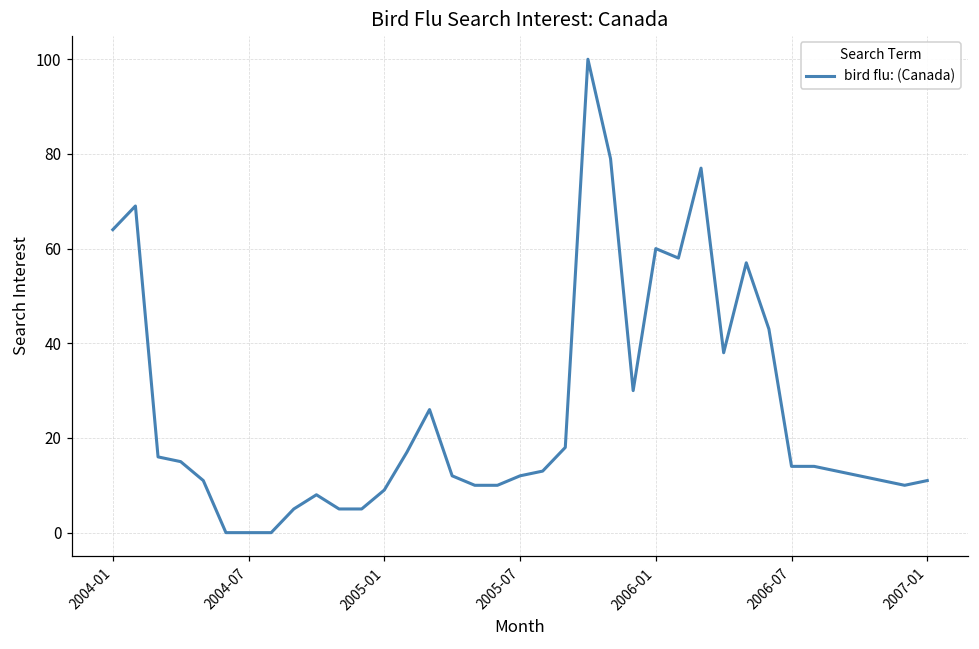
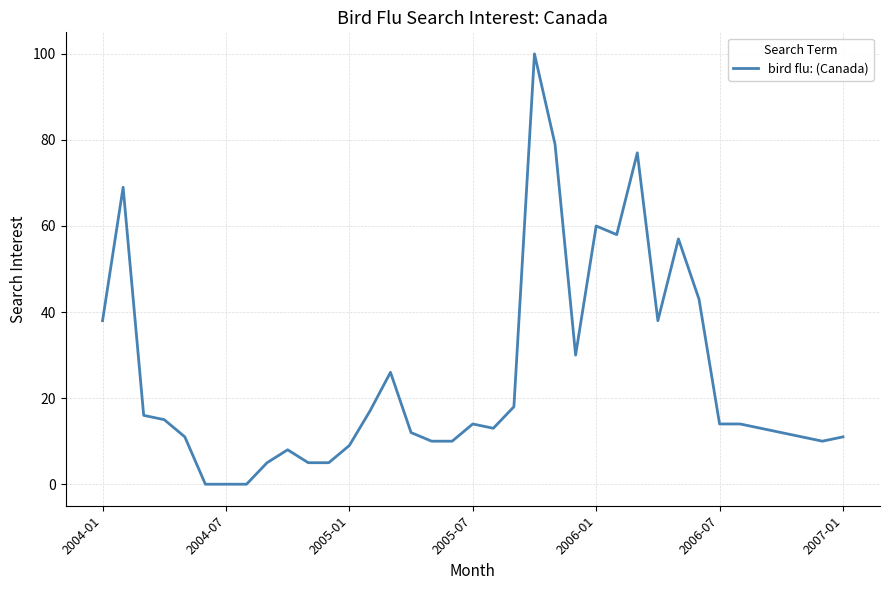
  {
-   "2004-01": 64,
+   "2004-01": 38,
    "2004-07": 0,
    "2005-01": 9,
-   "2005-07": 12,
+   "2005-07": 14,
    "2006-01": 60,
    "2006-07": 14,
    "2007-01": 11
  }
